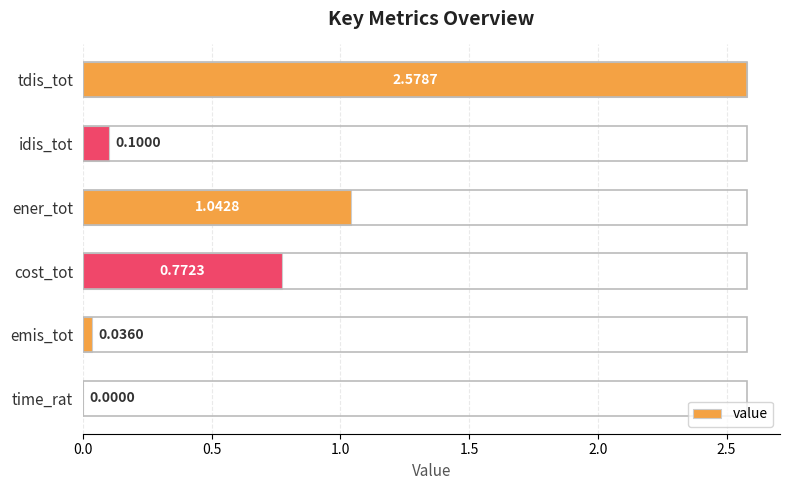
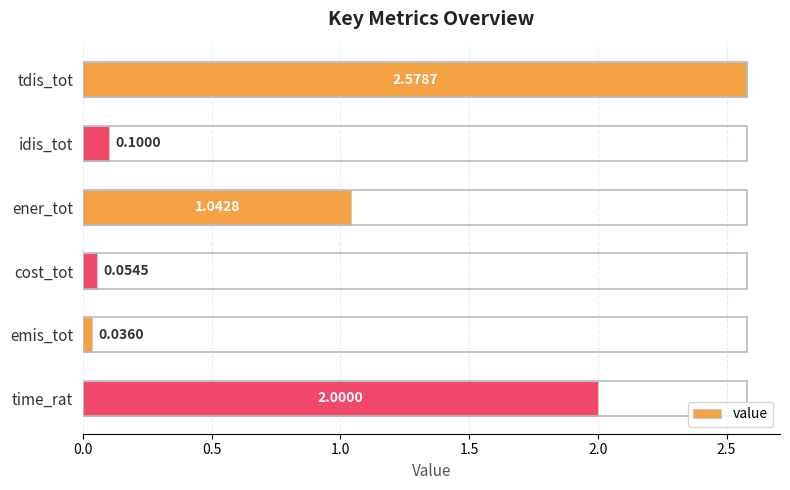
  {
    "tdis_tot": 2.5787,
    "idis_tot": 0.1000,
    "ener_tot": 1.0428,
-   "cost_tot": 0.7723,
+   "cost_tot": 0.0545,
    "emis_tot": 0.0360,
-   "time_rat": 0.0000
+   "time_rat": 2.0000
  }
